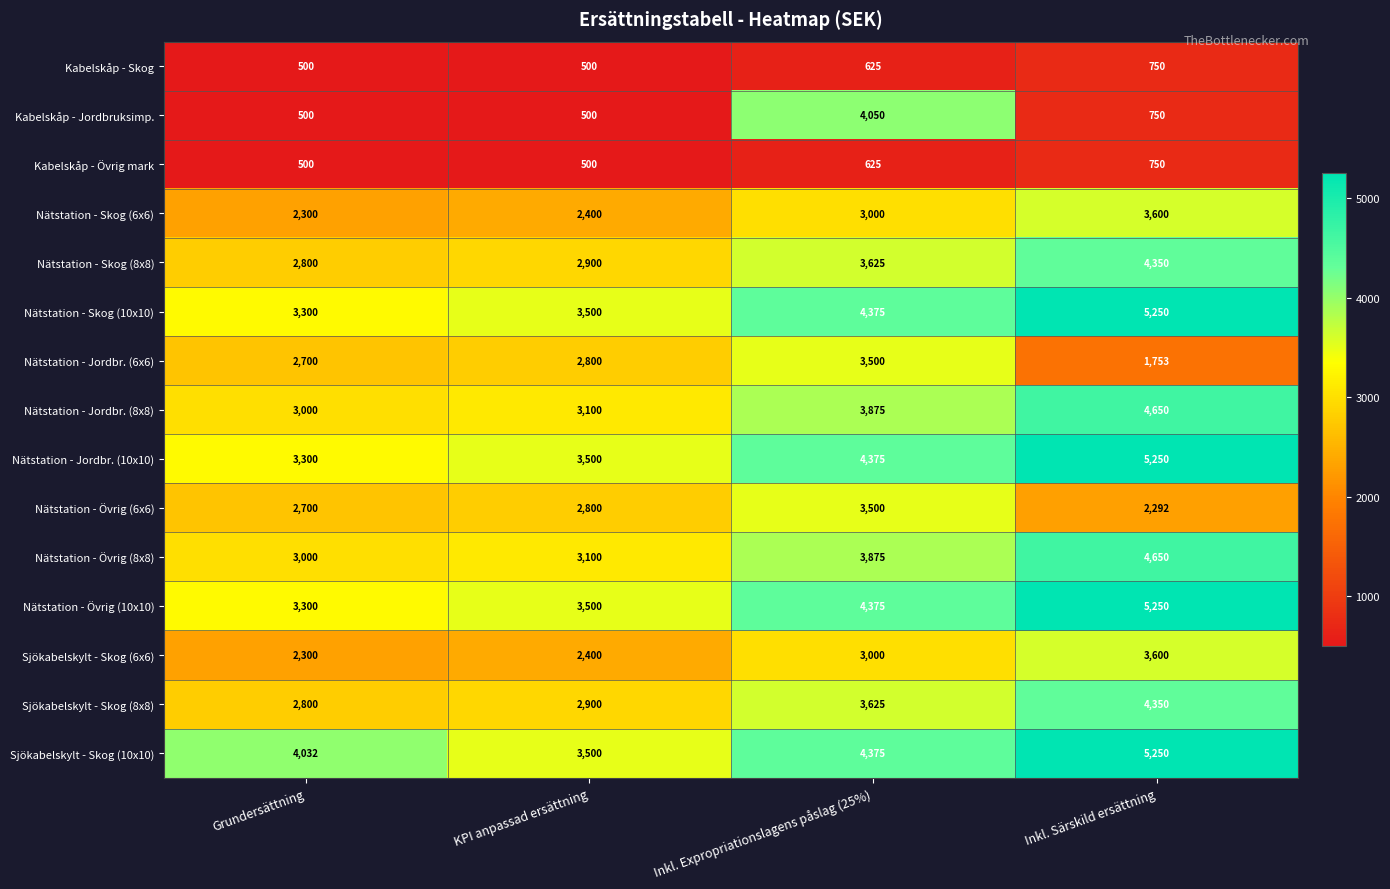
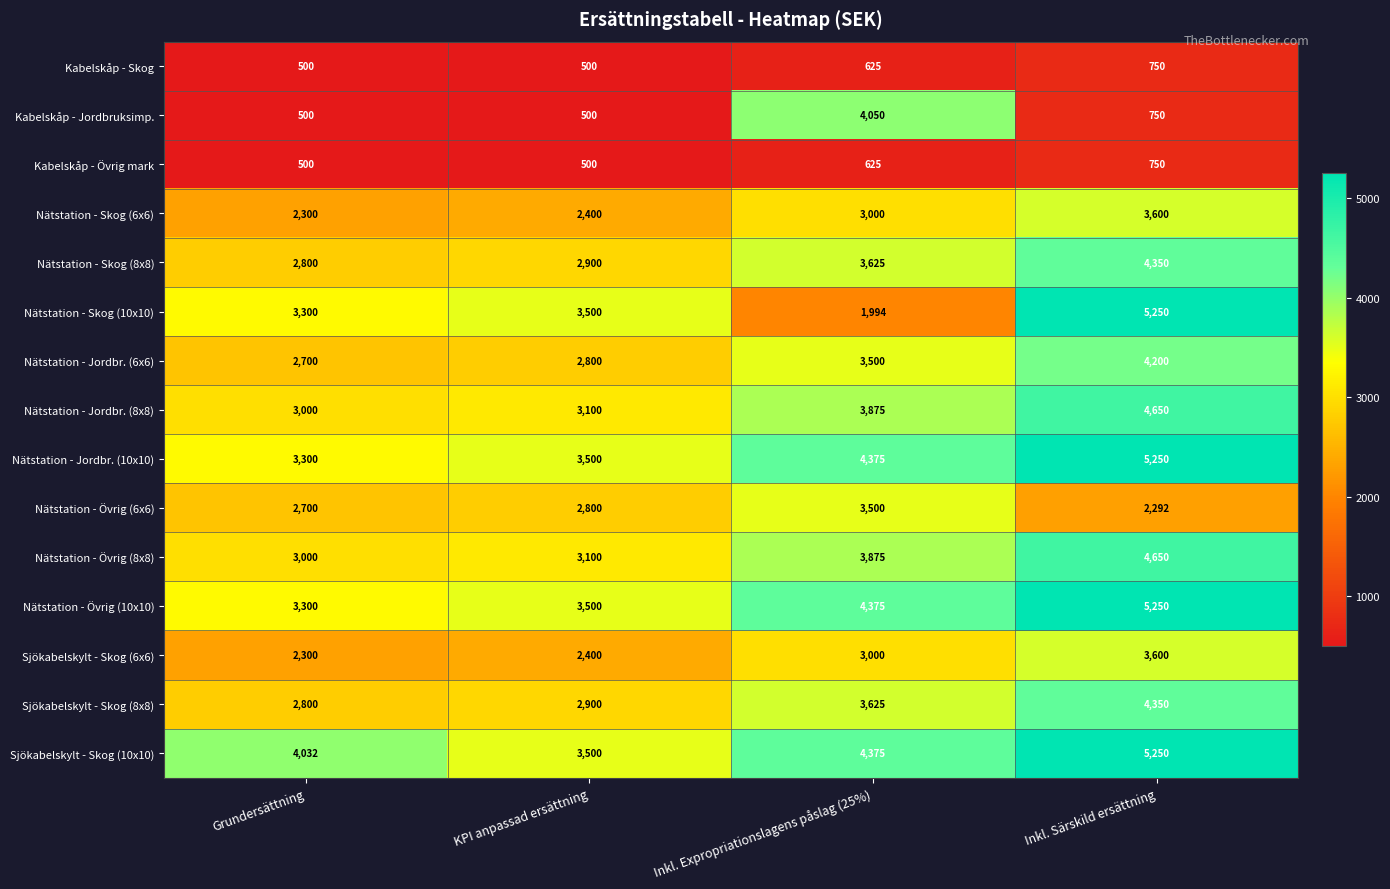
  {
    "Kabelskåp - Skog": {
      "Grundersättning": "500",
      "KPI anpassad ersättning": "500",
      "Inkl. Expropriationslagens påslag (25%)": "625",
      "Inkl. Särskild ersättning": "750"
    },
    "Kabelskåp - Jordbruksimp.": {
      "Grundersättning": "500",
      "KPI anpassad ersättning": "500",
      "Inkl. Expropriationslagens påslag (25%)": "4,050",
      "Inkl. Särskild ersättning": "750"
    },
    "Kabelskåp - Övrig mark": {
      "Grundersättning": "500",
      "KPI anpassad ersättning": "500",
      "Inkl. Expropriationslagens påslag (25%)": "625",
      "Inkl. Särskild ersättning": "750"
    },
    "Nätstation - Skog (6x6)": {
      "Grundersättning": "2,300",
      "KPI anpassad ersättning": "2,400",
      "Inkl. Expropriationslagens påslag (25%)": "3,000",
      "Inkl. Särskild ersättning": "3,600"
    },
    "Nätstation - Skog (8x8)": {
      "Grundersättning": "2,800",
      "KPI anpassad ersättning": "2,900",
      "Inkl. Expropriationslagens påslag (25%)": "3,625",
      "Inkl. Särskild ersättning": "4,350"
    },
    "Nätstation - Skog (10x10)": {
      "Grundersättning": "3,300",
      "KPI anpassad ersättning": "3,500",
-     "Inkl. Expropriationslagens påslag (25%)": "4,375",
+     "Inkl. Expropriationslagens påslag (25%)": "1,994",
      "Inkl. Särskild ersättning": "5,250"
    },
    "Nätstation - Jordbr. (6x6)": {
      "Grundersättning": "2,700",
      "KPI anpassad ersättning": "2,800",
      "Inkl. Expropriationslagens påslag (25%)": "3,500",
-     "Inkl. Särskild ersättning": "1,753"
+     "Inkl. Särskild ersättning": "4,200"
    },
    "Nätstation - Jordbr. (8x8)": {
      "Grundersättning": "3,000",
      "KPI anpassad ersättning": "3,100",
      "Inkl. Expropriationslagens påslag (25%)": "3,875",
      "Inkl. Särskild ersättning": "4,650"
    },
    "Nätstation - Jordbr. (10x10)": {
      "Grundersättning": "3,300",
      "KPI anpassad ersättning": "3,500",
      "Inkl. Expropriationslagens påslag (25%)": "4,375",
      "Inkl. Särskild ersättning": "5,250"
    },
    "Nätstation - Övrig (6x6)": {
      "Grundersättning": "2,700",
      "KPI anpassad ersättning": "2,800",
      "Inkl. Expropriationslagens påslag (25%)": "3,500",
      "Inkl. Särskild ersättning": "2,292"
    },
    "Nätstation - Övrig (8x8)": {
      "Grundersättning": "3,000",
      "KPI anpassad ersättning": "3,100",
      "Inkl. Expropriationslagens påslag (25%)": "3,875",
      "Inkl. Särskild ersättning": "4,650"
    },
    "Nätstation - Övrig (10x10)": {
      "Grundersättning": "3,300",
      "KPI anpassad ersättning": "3,500",
      "Inkl. Expropriationslagens påslag (25%)": "4,375",
      "Inkl. Särskild ersättning": "5,250"
    },
    "Sjökabelskylt - Skog (6x6)": {
      "Grundersättning": "2,300",
      "KPI anpassad ersättning": "2,400",
      "Inkl. Expropriationslagens påslag (25%)": "3,000",
      "Inkl. Särskild ersättning": "3,600"
    },
    "Sjökabelskylt - Skog (8x8)": {
      "Grundersättning": "2,800",
      "KPI anpassad ersättning": "2,900",
      "Inkl. Expropriationslagens påslag (25%)": "3,625",
      "Inkl. Särskild ersättning": "4,350"
    },
    "Sjökabelskylt - Skog (10x10)": {
      "Grundersättning": "4,032",
      "KPI anpassad ersättning": "3,500",
      "Inkl. Expropriationslagens påslag (25%)": "4,375",
      "Inkl. Särskild ersättning": "5,250"
    }
  }
